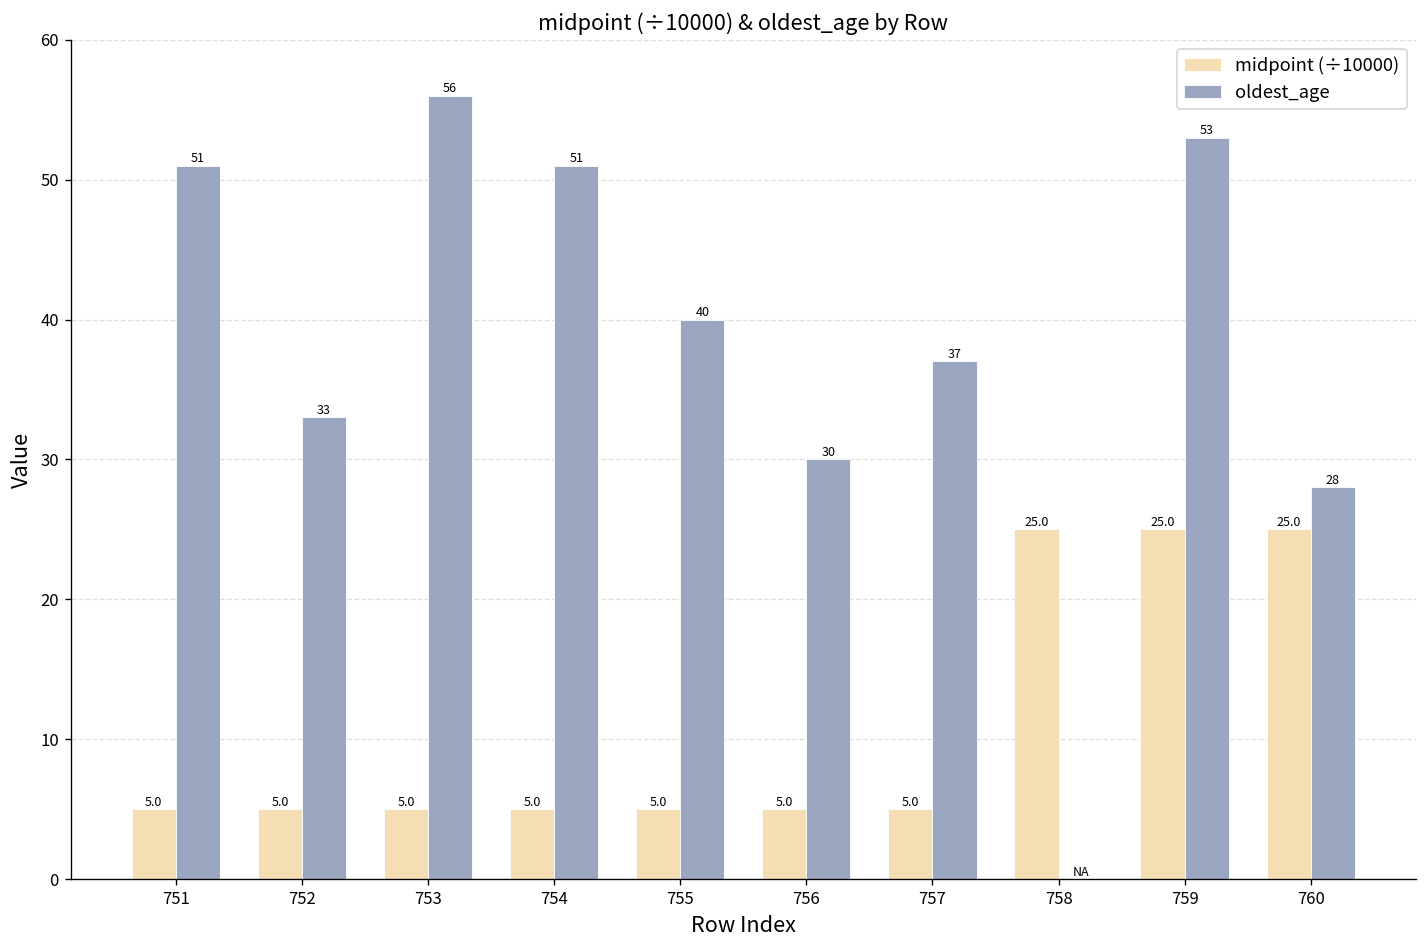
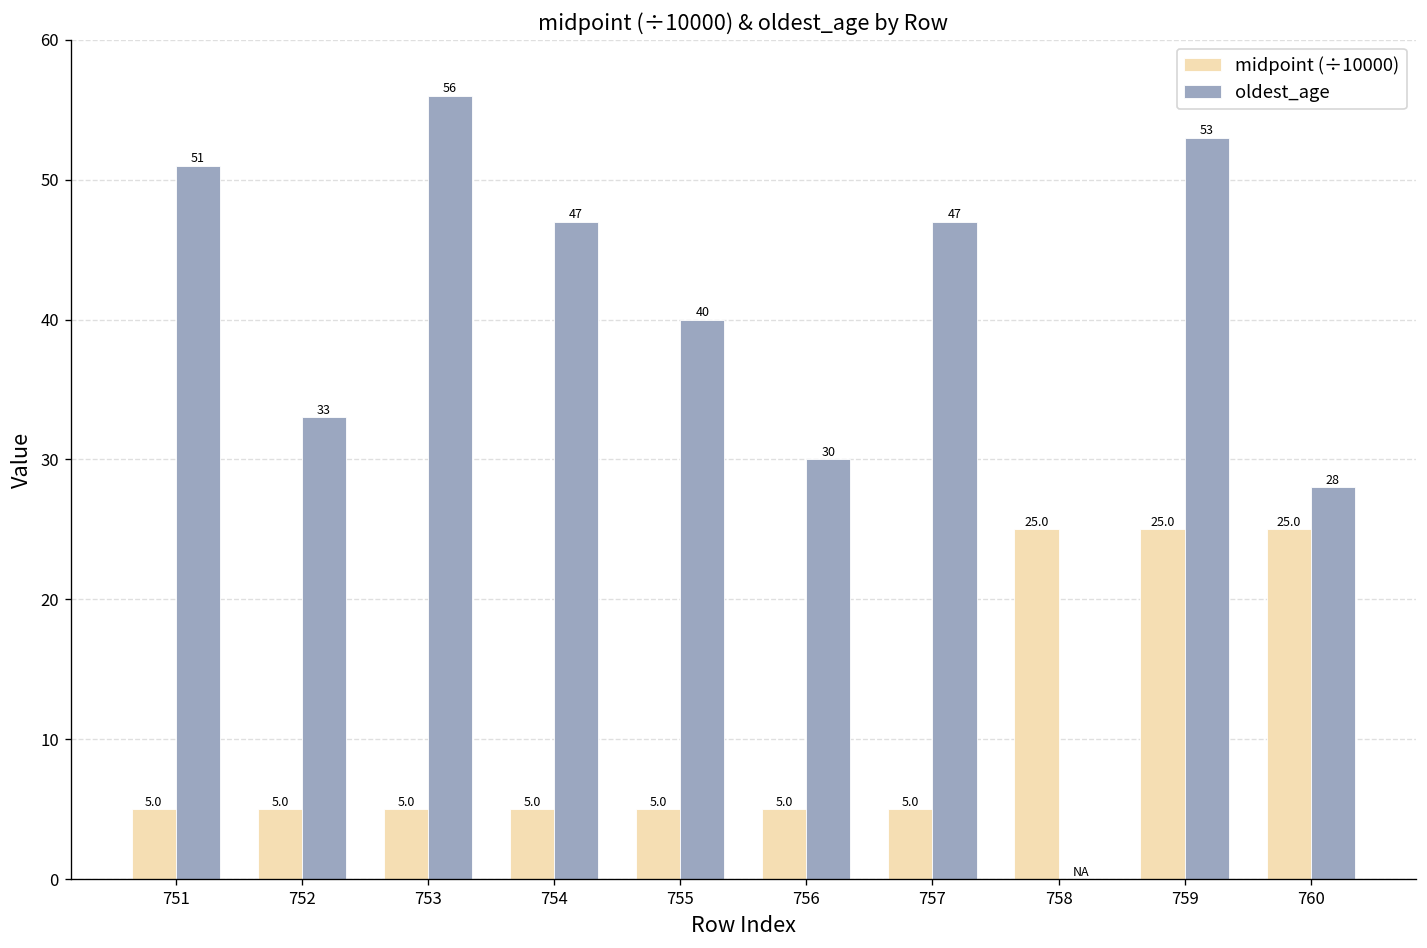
  {
    "midpoint (÷10000)": {
      "751": 5.0,
      "752": 5.0,
      "753": 5.0,
      "754": 5.0,
      "755": 5.0,
      "756": 5.0,
      "757": 5.0,
      "758": 25.0,
      "759": 25.0,
      "760": 25.0
    },
    "oldest_age": {
      "751": 51,
      "752": 33,
      "753": 56,
-     "754": 51,
+     "754": 47,
      "755": 40,
      "756": 30,
-     "757": 37,
+     "757": 47,
      "759": 53,
      "760": 28
    }
  }
